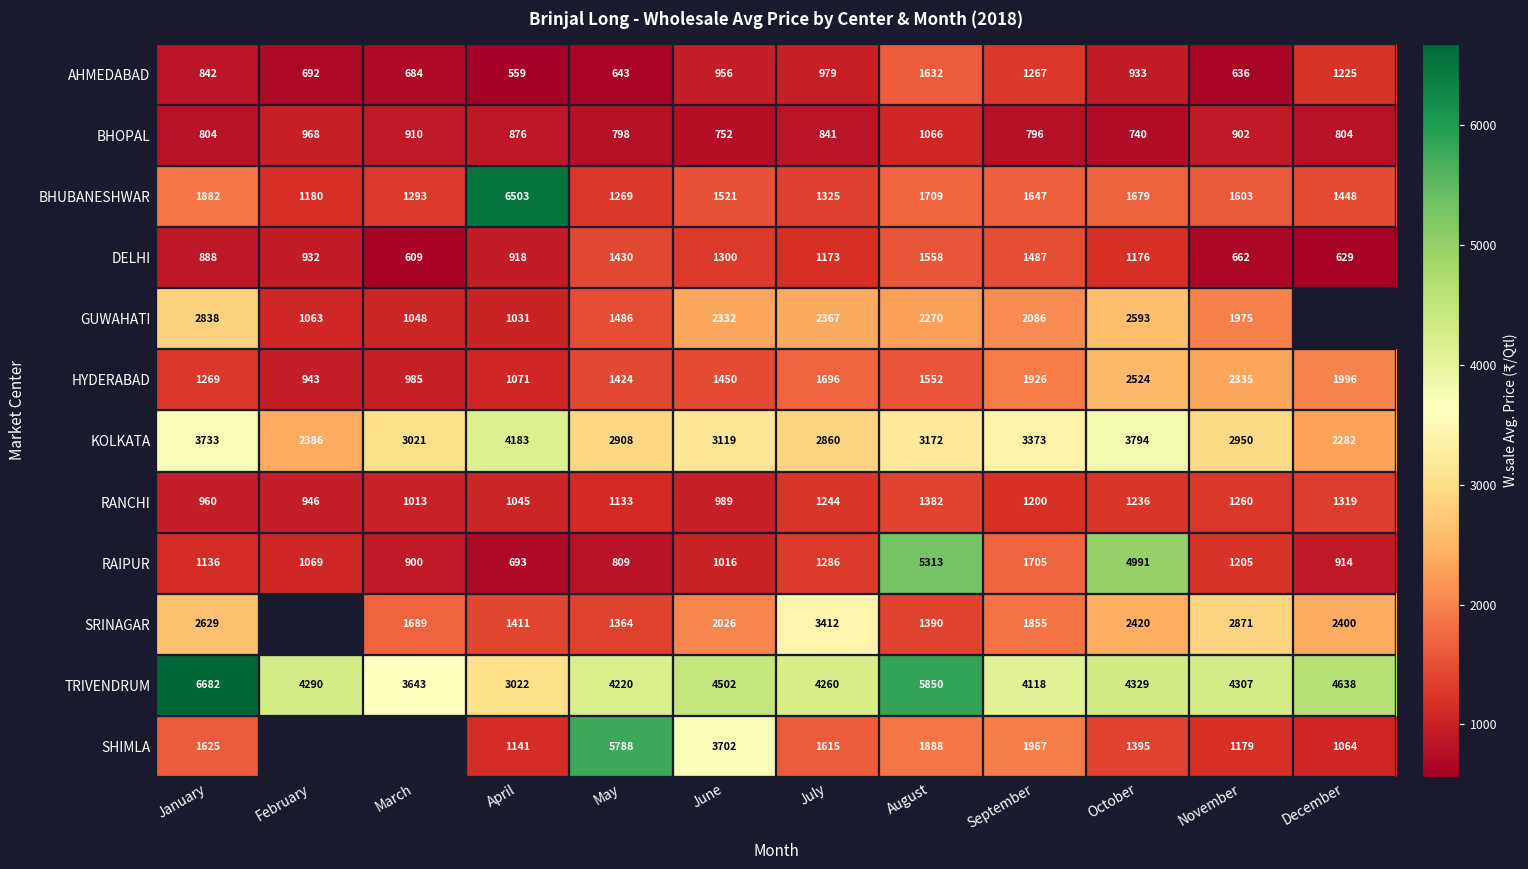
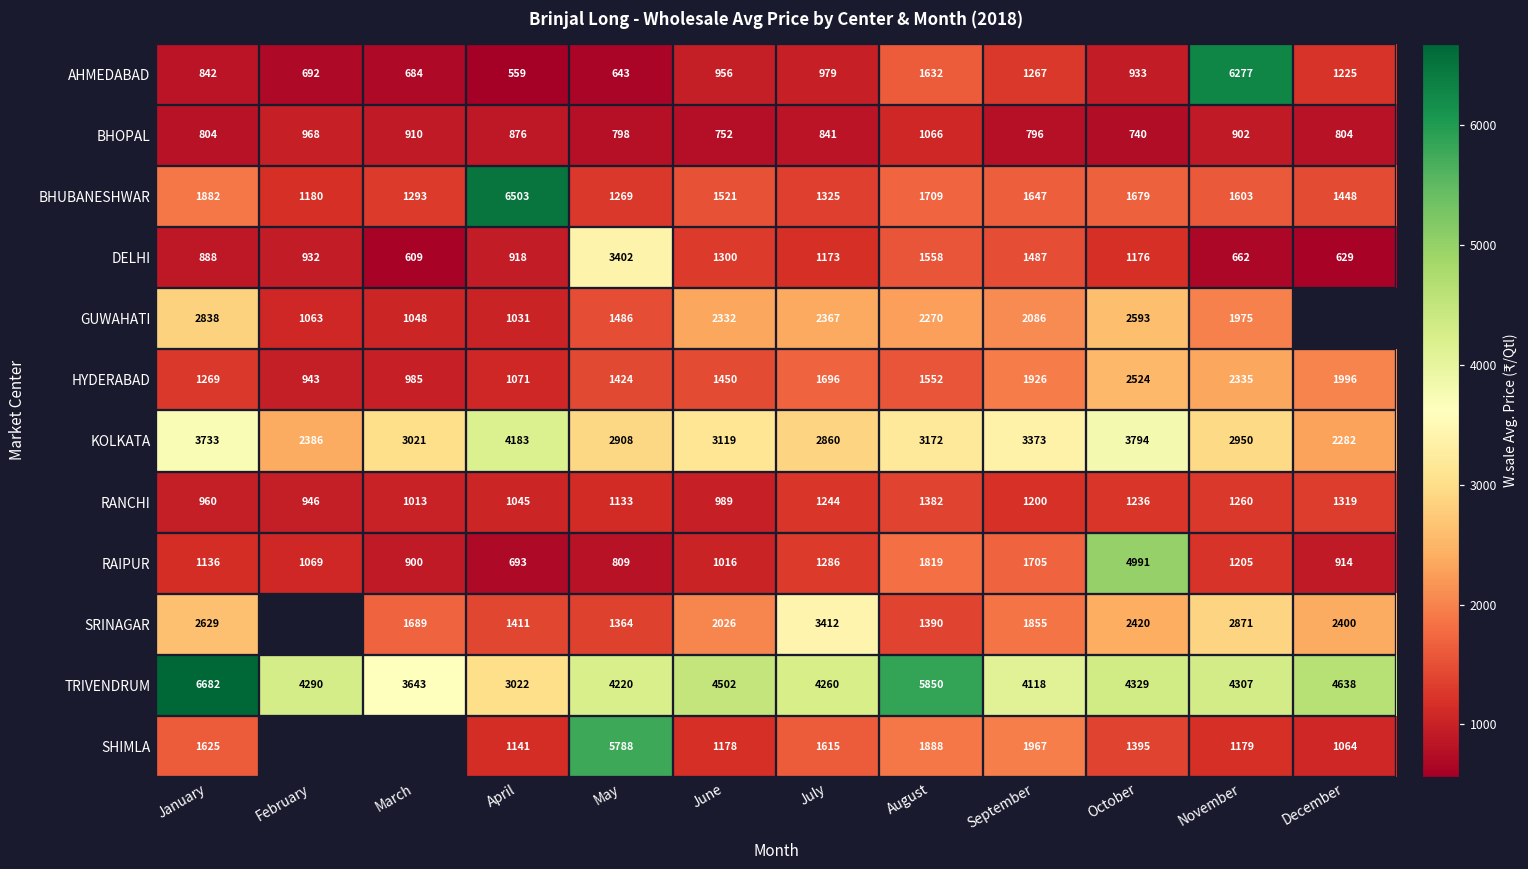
  {
    "AHMEDABAD": {
      "January": 842,
      "February": 692,
      "March": 684,
      "April": 559,
      "May": 643,
      "June": 956,
      "July": 979,
      "August": 1632,
      "September": 1267,
      "October": 933,
-     "November": 636,
+     "November": 6277,
      "December": 1225
    },
    "BHOPAL": {
      "January": 804,
      "February": 968,
      "March": 910,
      "April": 876,
      "May": 798,
      "June": 752,
      "July": 841,
      "August": 1066,
      "September": 796,
      "October": 740,
      "November": 902,
      "December": 804
    },
    "BHUBANESHWAR": {
      "January": 1882,
      "February": 1180,
      "March": 1293,
      "April": 6503,
      "May": 1269,
      "June": 1521,
      "July": 1325,
      "August": 1709,
      "September": 1647,
      "October": 1679,
      "November": 1603,
      "December": 1448
    },
    "DELHI": {
      "January": 888,
      "February": 932,
      "March": 609,
      "April": 918,
-     "May": 1430,
+     "May": 3402,
      "June": 1300,
      "July": 1173,
      "August": 1558,
      "September": 1487,
      "October": 1176,
      "November": 662,
      "December": 629
    },
    "GUWAHATI": {
      "January": 2838,
      "February": 1063,
      "March": 1048,
      "April": 1031,
      "May": 1486,
      "June": 2332,
      "July": 2367,
      "August": 2270,
      "September": 2086,
      "October": 2593,
      "November": 1975
    },
    "HYDERABAD": {
      "January": 1269,
      "February": 943,
      "March": 985,
      "April": 1071,
      "May": 1424,
      "June": 1450,
      "July": 1696,
      "August": 1552,
      "September": 1926,
      "October": 2524,
      "November": 2335,
      "December": 1996
    },
    "KOLKATA": {
      "January": 3733,
      "February": 2386,
      "March": 3021,
      "April": 4183,
      "May": 2908,
      "June": 3119,
      "July": 2860,
      "August": 3172,
      "September": 3373,
      "October": 3794,
      "November": 2950,
      "December": 2282
    },
    "RANCHI": {
      "January": 960,
      "February": 946,
      "March": 1013,
      "April": 1045,
      "May": 1133,
      "June": 989,
      "July": 1244,
      "August": 1382,
      "September": 1200,
      "October": 1236,
      "November": 1260,
      "December": 1319
    },
    "RAIPUR": {
      "January": 1136,
      "February": 1069,
      "March": 900,
      "April": 693,
      "May": 809,
      "June": 1016,
      "July": 1286,
-     "August": 5313,
+     "August": 1819,
      "September": 1705,
      "October": 4991,
      "November": 1205,
      "December": 914
    },
    "SRINAGAR": {
      "January": 2629,
      "March": 1689,
      "April": 1411,
      "May": 1364,
      "June": 2026,
      "July": 3412,
      "August": 1390,
      "September": 1855,
      "October": 2420,
      "November": 2871,
      "December": 2400
    },
    "TRIVENDRUM": {
      "January": 6682,
      "February": 4290,
      "March": 3643,
      "April": 3022,
      "May": 4220,
      "June": 4502,
      "July": 4260,
      "August": 5850,
      "September": 4118,
      "October": 4329,
      "November": 4307,
      "December": 4638
    },
    "SHIMLA": {
      "January": 1625,
      "April": 1141,
      "May": 5788,
-     "June": 3702,
+     "June": 1178,
      "July": 1615,
      "August": 1888,
      "September": 1967,
      "October": 1395,
      "November": 1179,
      "December": 1064
    }
  }
